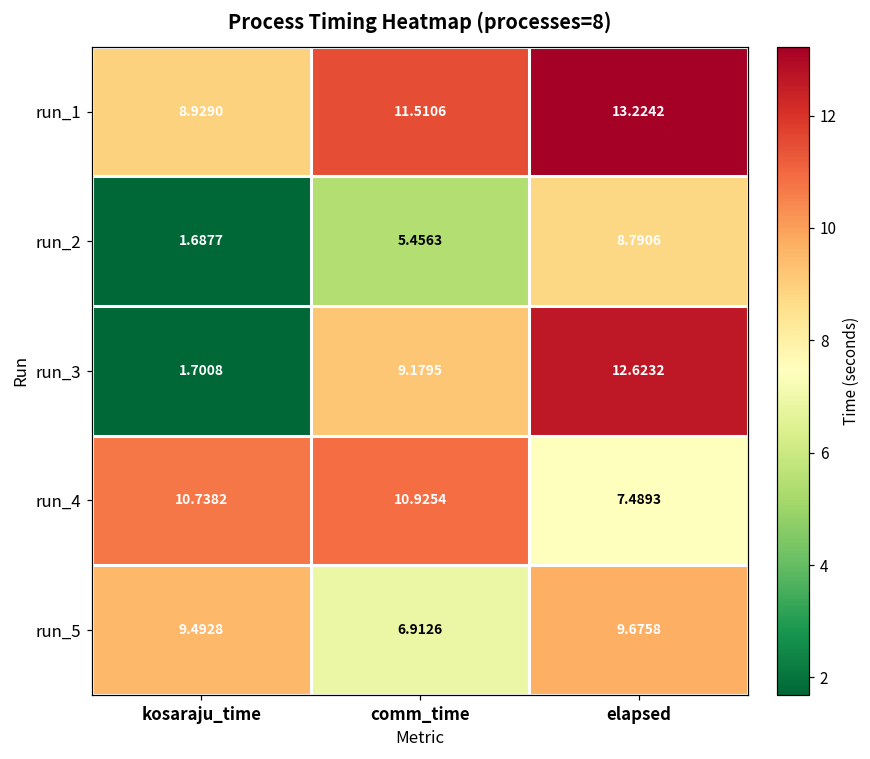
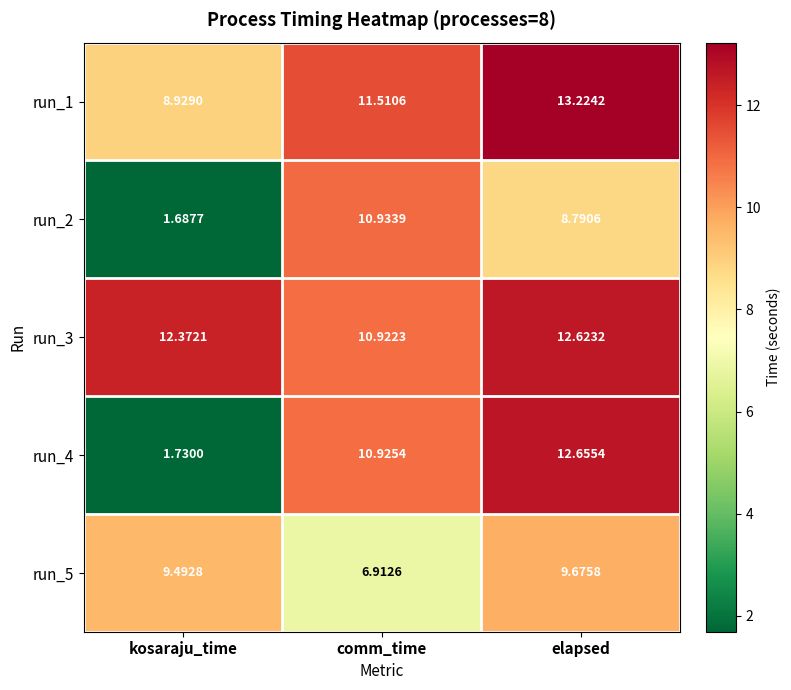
  {
    "run_1": {
      "kosaraju_time": 8.9290,
      "comm_time": 11.5106,
      "elapsed": 13.2242
    },
    "run_2": {
      "kosaraju_time": 1.6877,
-     "comm_time": 5.4563,
+     "comm_time": 10.9339,
      "elapsed": 8.7906
    },
    "run_3": {
-     "kosaraju_time": 1.7008,
-     "comm_time": 9.1795,
+     "kosaraju_time": 12.3721,
+     "comm_time": 10.9223,
      "elapsed": 12.6232
    },
    "run_4": {
-     "kosaraju_time": 10.7382,
+     "kosaraju_time": 1.7300,
      "comm_time": 10.9254,
-     "elapsed": 7.4893
+     "elapsed": 12.6554
    },
    "run_5": {
      "kosaraju_time": 9.4928,
      "comm_time": 6.9126,
      "elapsed": 9.6758
    }
  }
